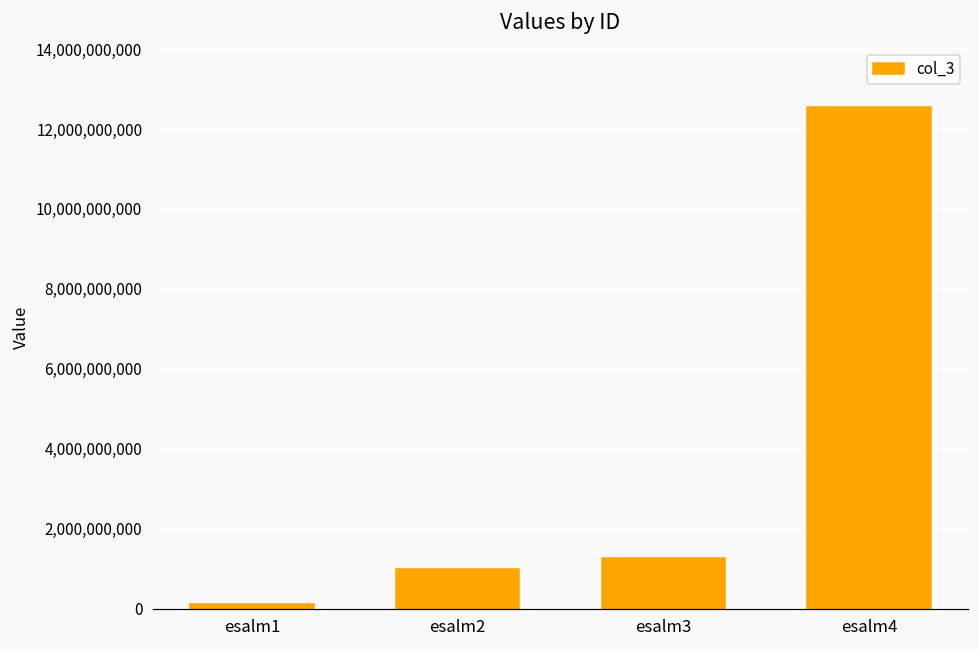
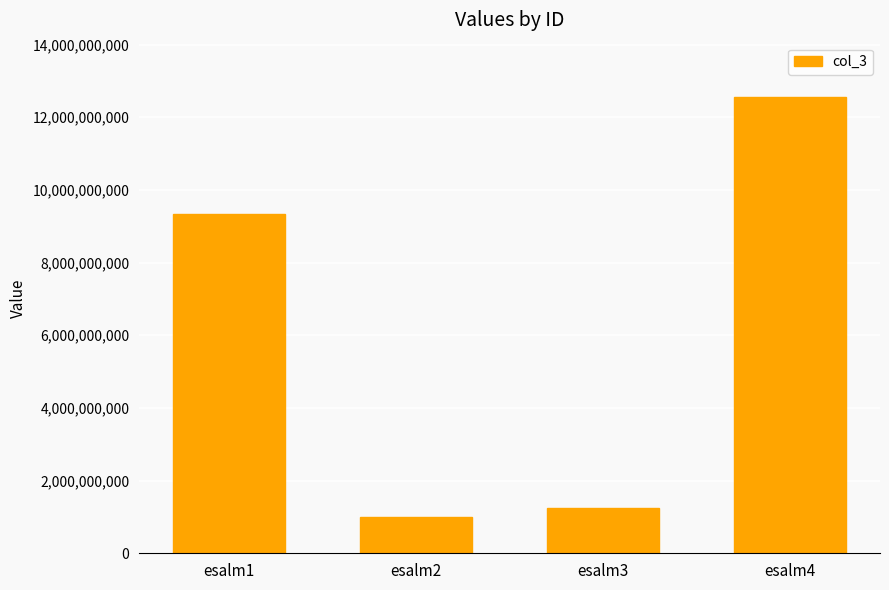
  {
-   "esalm1": "100,000,000",
+   "esalm1": "9,300,000,000",
    "esalm2": "1,000,000,000",
    "esalm3": "1,300,000,000",
    "esalm4": "12,500,000,000"
  }
